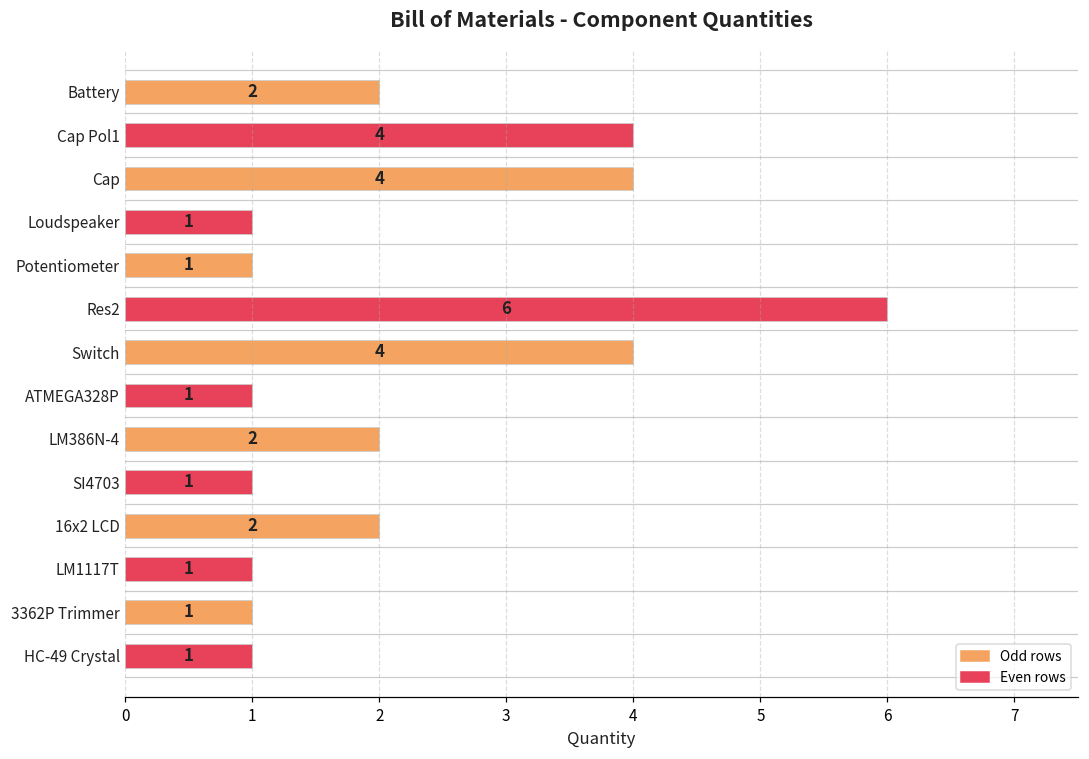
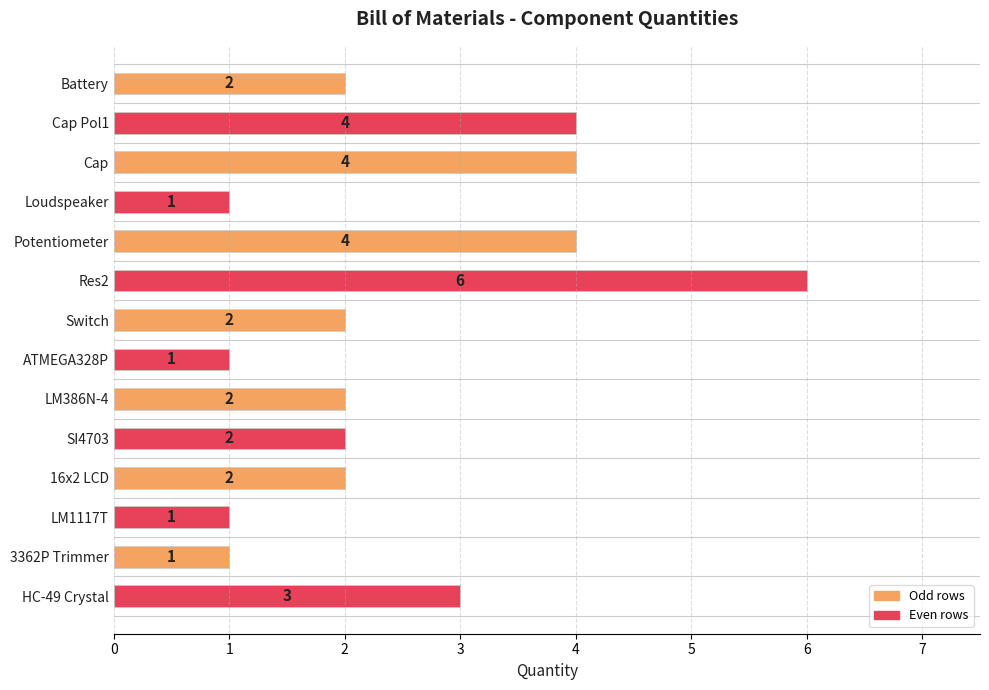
  {
    "Battery": 2,
    "Cap Pol1": 4,
    "Cap": 4,
    "Loudspeaker": 1,
-   "Potentiometer": 1,
+   "Potentiometer": 4,
    "Res2": 6,
-   "Switch": 4,
+   "Switch": 2,
    "ATMEGA328P": 1,
    "LM386N-4": 2,
-   "SI4703": 1,
+   "SI4703": 2,
    "16x2 LCD": 2,
    "LM1117T": 1,
    "3362P Trimmer": 1,
-   "HC-49 Crystal": 1
+   "HC-49 Crystal": 3
  }
